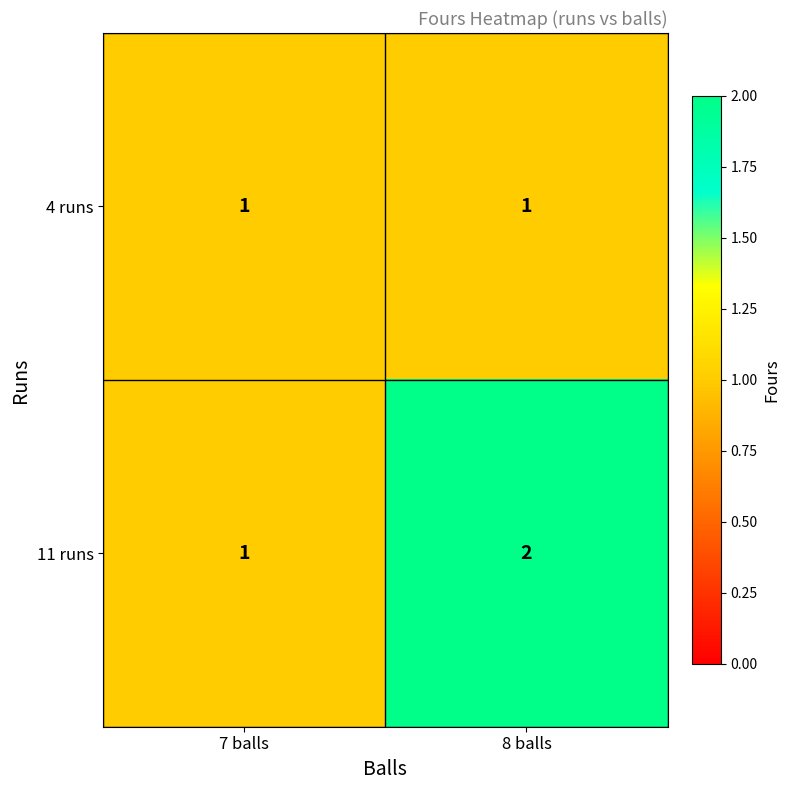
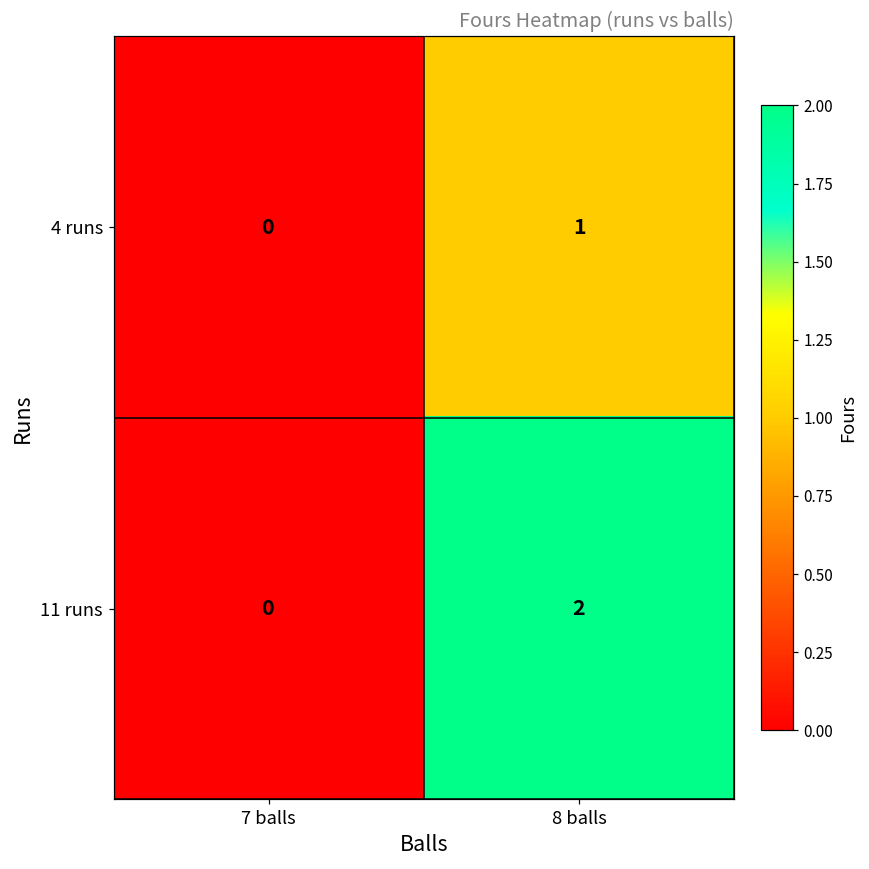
  {
    "4 runs": {
-     "7 balls": 1,
+     "7 balls": 0,
      "8 balls": 1
    },
    "11 runs": {
-     "7 balls": 1,
+     "7 balls": 0,
      "8 balls": 2
    }
  }
